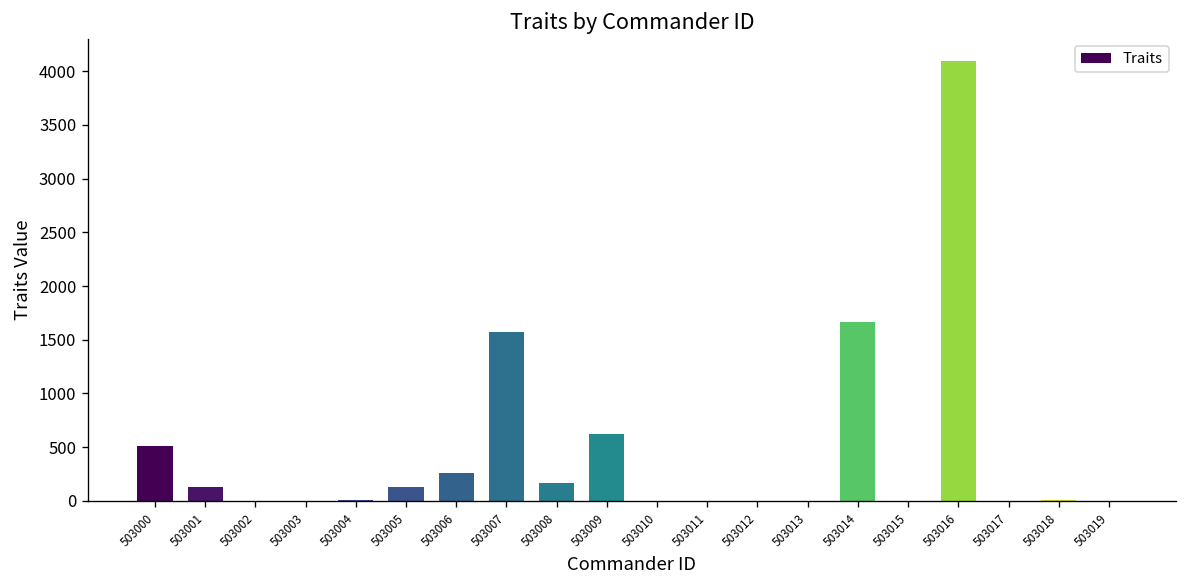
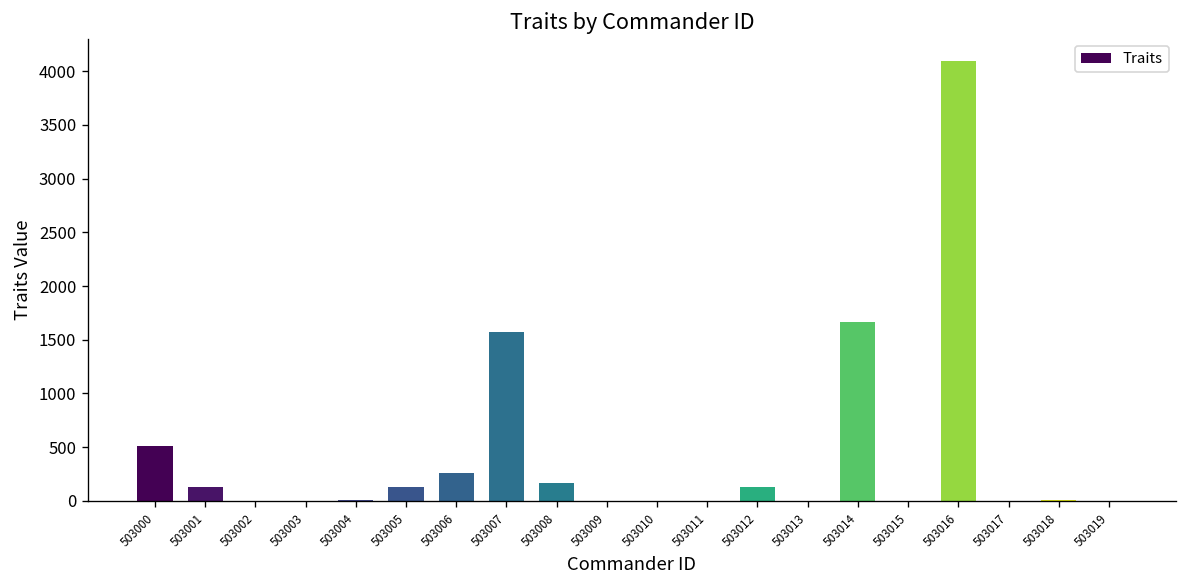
  {
    "503000": 500,
    "503001": 100,
    "503003": 0,
    "503005": 100,
    "503006": 300,
    "503007": 1600,
    "503008": 200,
-   "503009": 600,
-   "503012": 0,
+   "503009": 0,
+   "503012": 100,
    "503013": 0,
    "503014": 1700,
    "503015": 0,
    "503016": 4100,
    "503017": 0
  }
